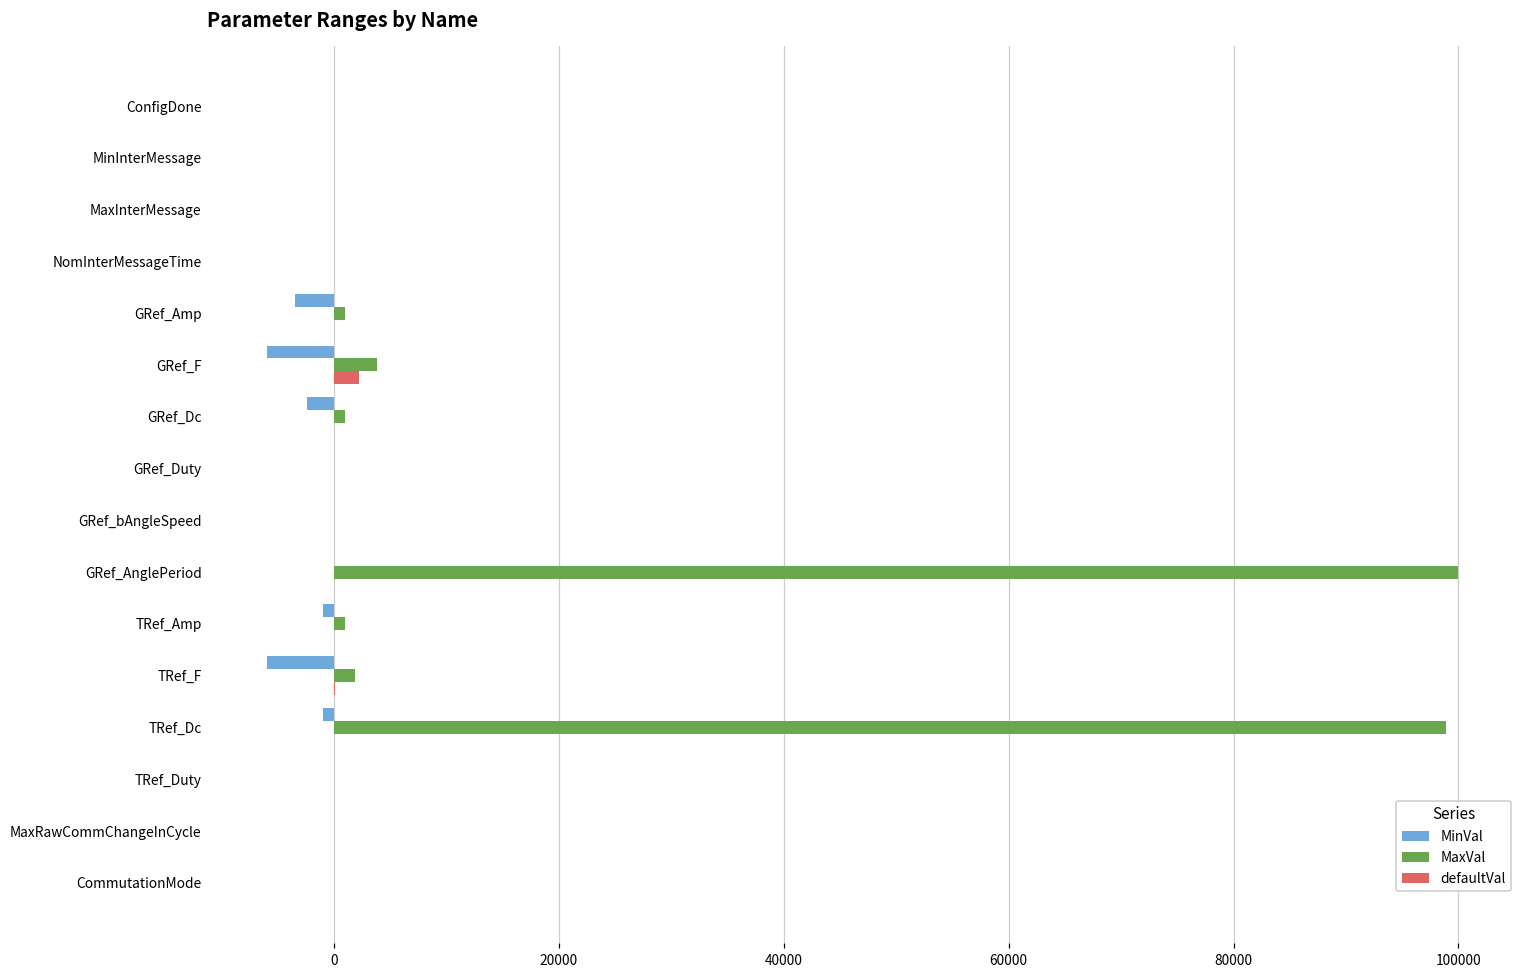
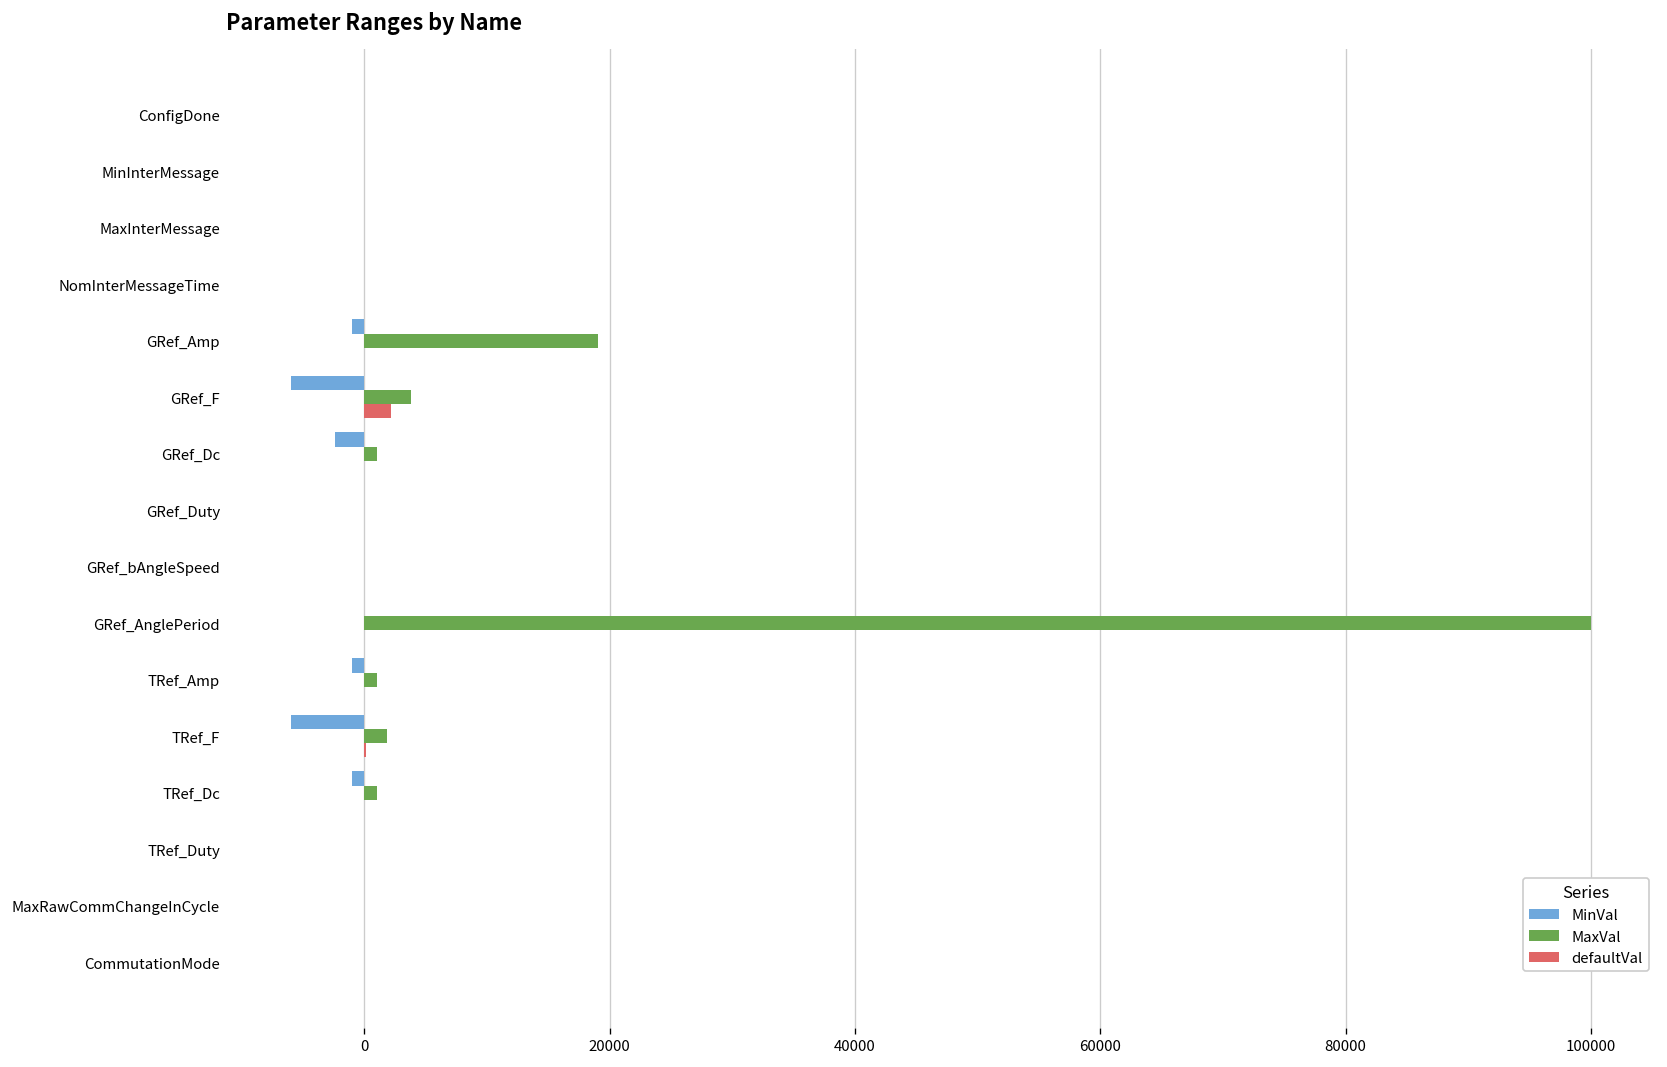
  {
    "MinVal": {
      "ConfigDone": 0,
-     "GRef_Amp": -3500,
+     "GRef_Amp": -1000,
      "GRef_F": -6000,
      "GRef_Dc": -2400,
      "GRef_Duty": 0,
      "GRef_bAngleSpeed": 0,
      "GRef_AnglePeriod": 0,
      "TRef_Amp": -1000,
      "TRef_F": -6000,
      "TRef_Dc": -1000,
      "TRef_Duty": 0,
      "MaxRawCommChangeInCycle": 0,
      "CommutationMode": 0
    },
    "MaxVal": {
-     "GRef_Amp": 1000,
+     "GRef_Amp": 19100,
      "GRef_F": 3800,
      "GRef_Dc": 1000,
      "GRef_AnglePeriod": 100000,
      "TRef_Amp": 1000,
      "TRef_F": 1900,
-     "TRef_Dc": 98900
+     "TRef_Dc": 1000
    },
    "defaultVal": {
      "ConfigDone": 0,
      "GRef_Amp": 0,
      "GRef_F": 2200,
      "GRef_Dc": 0,
      "GRef_bAngleSpeed": 0,
      "TRef_Amp": 0,
      "TRef_Dc": 0
    }
  }
